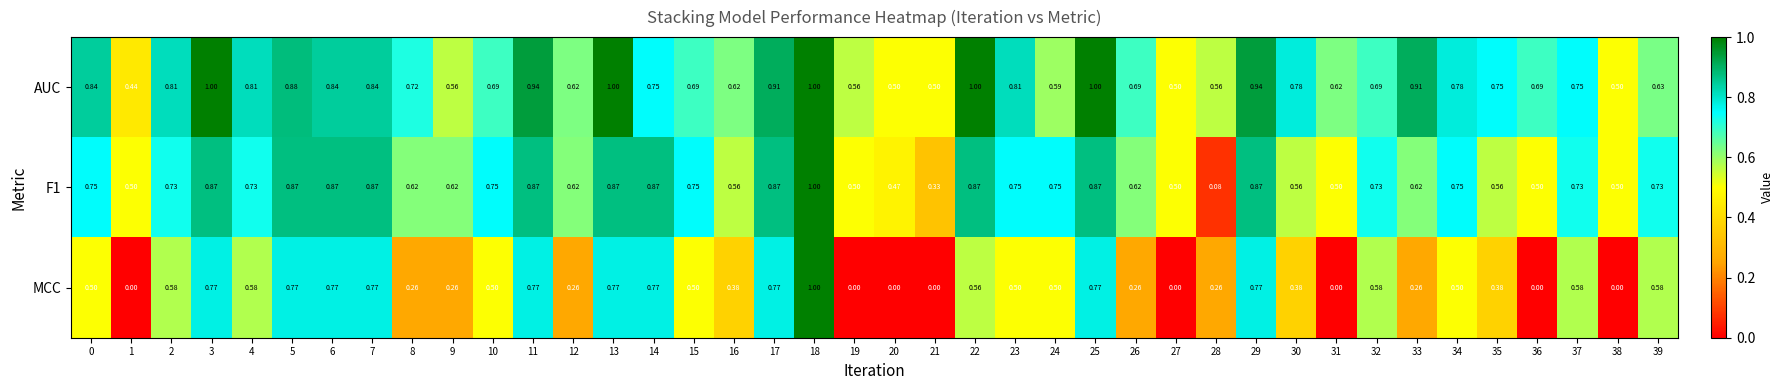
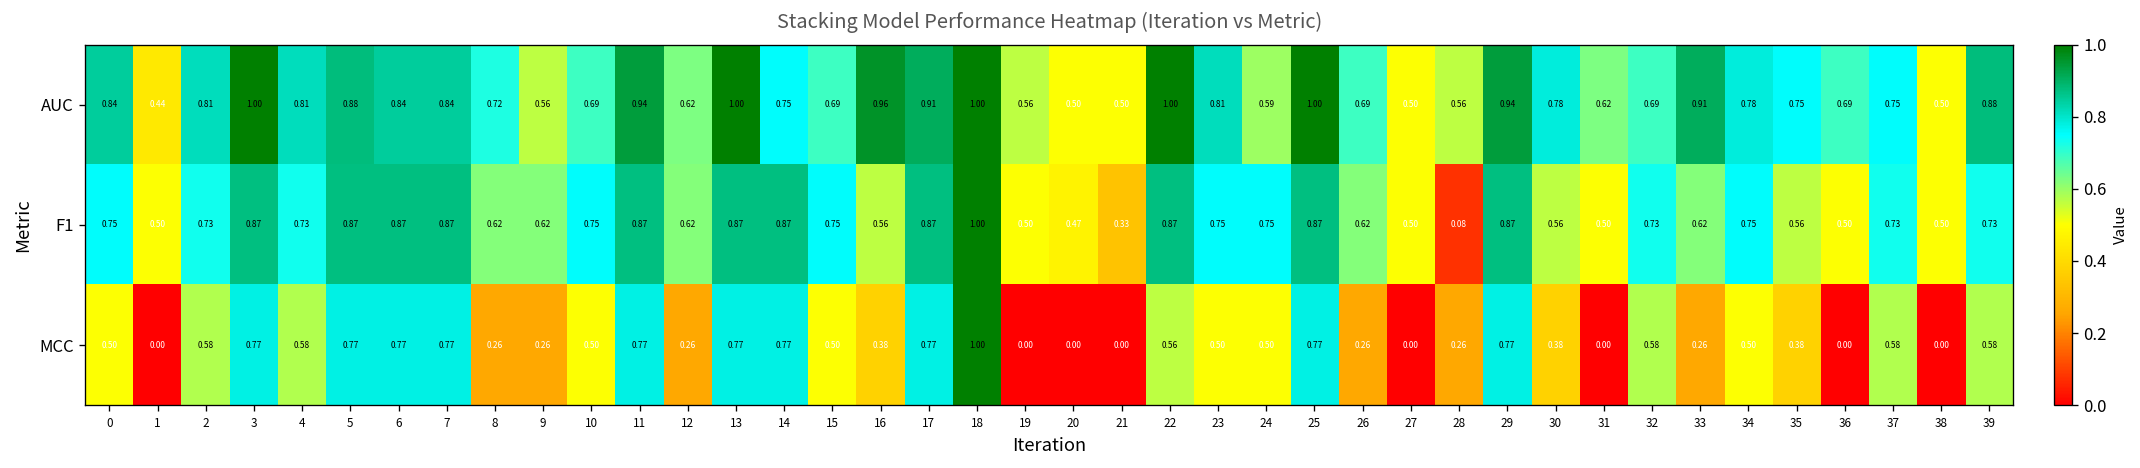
  {
    "AUC": {
      "0": 0.84,
      "1": 0.44,
      "2": 0.81,
      "3": 1.00,
      "4": 0.81,
      "5": 0.88,
      "6": 0.84,
      "7": 0.84,
      "8": 0.72,
      "9": 0.56,
      "10": 0.69,
      "11": 0.94,
      "12": 0.62,
      "13": 1.00,
      "14": 0.75,
      "15": 0.69,
-     "16": 0.62,
+     "16": 0.96,
      "17": 0.91,
      "18": 1.00,
      "19": 0.56,
      "20": 0.50,
      "21": 0.50,
      "22": 1.00,
      "23": 0.81,
      "24": 0.59,
      "25": 1.00,
      "26": 0.69,
      "27": 0.50,
      "28": 0.56,
      "29": 0.94,
      "30": 0.78,
      "31": 0.62,
      "32": 0.69,
      "33": 0.91,
      "34": 0.78,
      "35": 0.75,
      "36": 0.69,
      "37": 0.75,
      "38": 0.50,
-     "39": 0.63
+     "39": 0.88
    },
    "F1": {
      "0": 0.75,
      "1": 0.50,
      "2": 0.73,
      "3": 0.87,
      "4": 0.73,
      "5": 0.87,
      "6": 0.87,
      "7": 0.87,
      "8": 0.62,
      "9": 0.62,
      "10": 0.75,
      "11": 0.87,
      "12": 0.62,
      "13": 0.87,
      "14": 0.87,
      "15": 0.75,
      "16": 0.56,
      "17": 0.87,
      "18": 1.00,
      "19": 0.50,
      "20": 0.47,
      "21": 0.33,
      "22": 0.87,
      "23": 0.75,
      "24": 0.75,
      "25": 0.87,
      "26": 0.62,
      "27": 0.50,
      "28": 0.08,
      "29": 0.87,
      "30": 0.56,
      "31": 0.50,
      "32": 0.73,
      "33": 0.62,
      "34": 0.75,
      "35": 0.56,
      "36": 0.50,
      "37": 0.73,
      "38": 0.50,
      "39": 0.73
    },
    "MCC": {
      "0": 0.50,
      "1": 0.00,
      "2": 0.58,
      "3": 0.77,
      "4": 0.58,
      "5": 0.77,
      "6": 0.77,
      "7": 0.77,
      "8": 0.26,
      "9": 0.26,
      "10": 0.50,
      "11": 0.77,
      "12": 0.26,
      "13": 0.77,
      "14": 0.77,
      "15": 0.50,
      "16": 0.38,
      "17": 0.77,
      "18": 1.00,
      "19": 0.00,
      "20": 0.00,
      "21": 0.00,
      "22": 0.56,
      "23": 0.50,
      "24": 0.50,
      "25": 0.77,
      "26": 0.26,
      "27": 0.00,
      "28": 0.26,
      "29": 0.77,
      "30": 0.38,
      "31": 0.00,
      "32": 0.58,
      "33": 0.26,
      "34": 0.50,
      "35": 0.38,
      "36": 0.00,
      "37": 0.58,
      "38": 0.00,
      "39": 0.58
    }
  }
